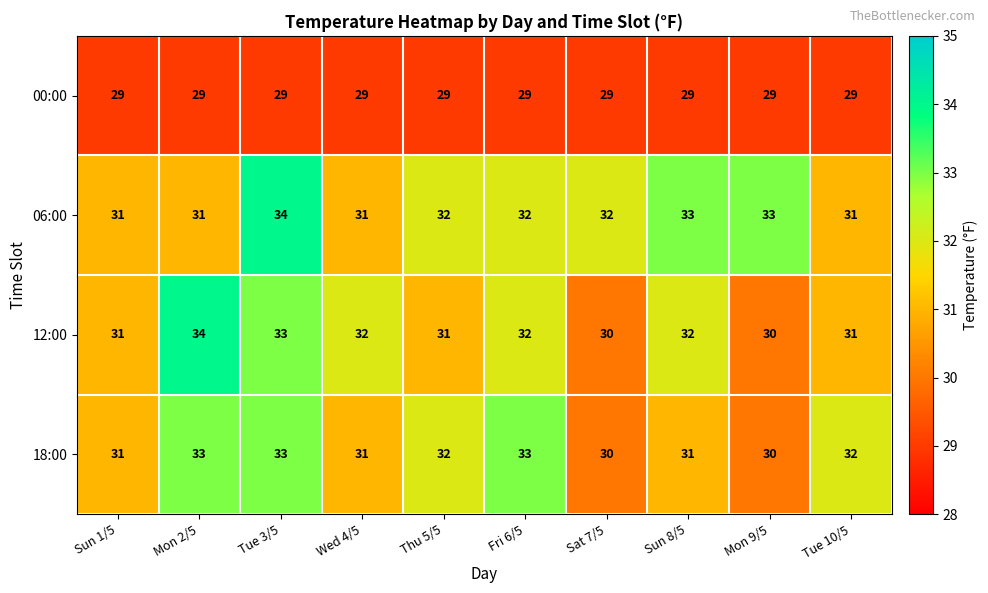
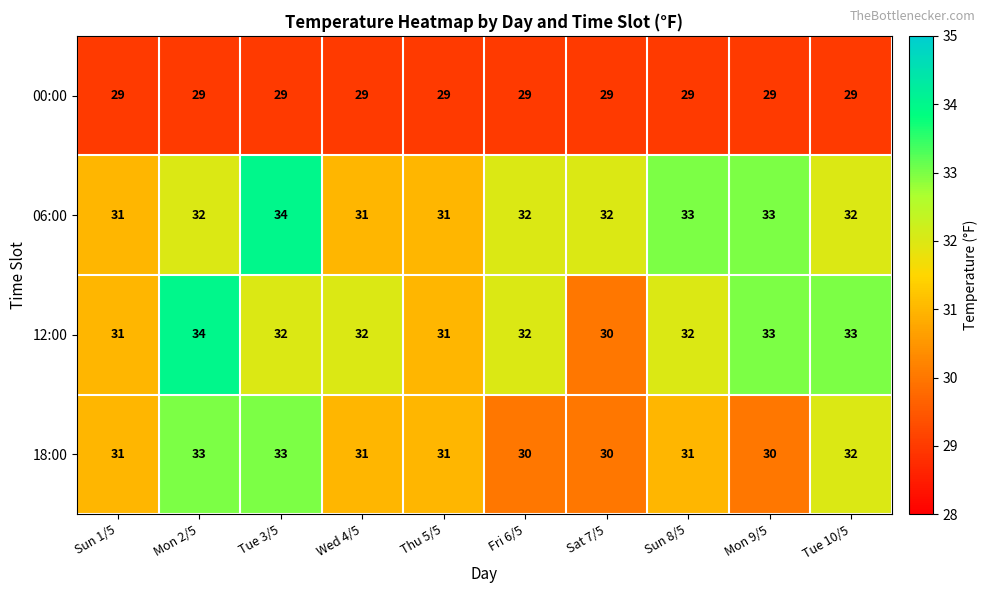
  {
    "00:00": {
      "Sun 1/5": 29,
      "Mon 2/5": 29,
      "Tue 3/5": 29,
      "Wed 4/5": 29,
      "Thu 5/5": 29,
      "Fri 6/5": 29,
      "Sat 7/5": 29,
      "Sun 8/5": 29,
      "Mon 9/5": 29,
      "Tue 10/5": 29
    },
    "06:00": {
      "Sun 1/5": 31,
-     "Mon 2/5": 31,
+     "Mon 2/5": 32,
      "Tue 3/5": 34,
      "Wed 4/5": 31,
-     "Thu 5/5": 32,
+     "Thu 5/5": 31,
      "Fri 6/5": 32,
      "Sat 7/5": 32,
      "Sun 8/5": 33,
      "Mon 9/5": 33,
-     "Tue 10/5": 31
+     "Tue 10/5": 32
    },
    "12:00": {
      "Sun 1/5": 31,
      "Mon 2/5": 34,
-     "Tue 3/5": 33,
+     "Tue 3/5": 32,
      "Wed 4/5": 32,
      "Thu 5/5": 31,
      "Fri 6/5": 32,
      "Sat 7/5": 30,
      "Sun 8/5": 32,
-     "Mon 9/5": 30,
-     "Tue 10/5": 31
+     "Mon 9/5": 33,
+     "Tue 10/5": 33
    },
    "18:00": {
      "Sun 1/5": 31,
      "Mon 2/5": 33,
      "Tue 3/5": 33,
      "Wed 4/5": 31,
-     "Thu 5/5": 32,
-     "Fri 6/5": 33,
+     "Thu 5/5": 31,
+     "Fri 6/5": 30,
      "Sat 7/5": 30,
      "Sun 8/5": 31,
      "Mon 9/5": 30,
      "Tue 10/5": 32
    }
  }
